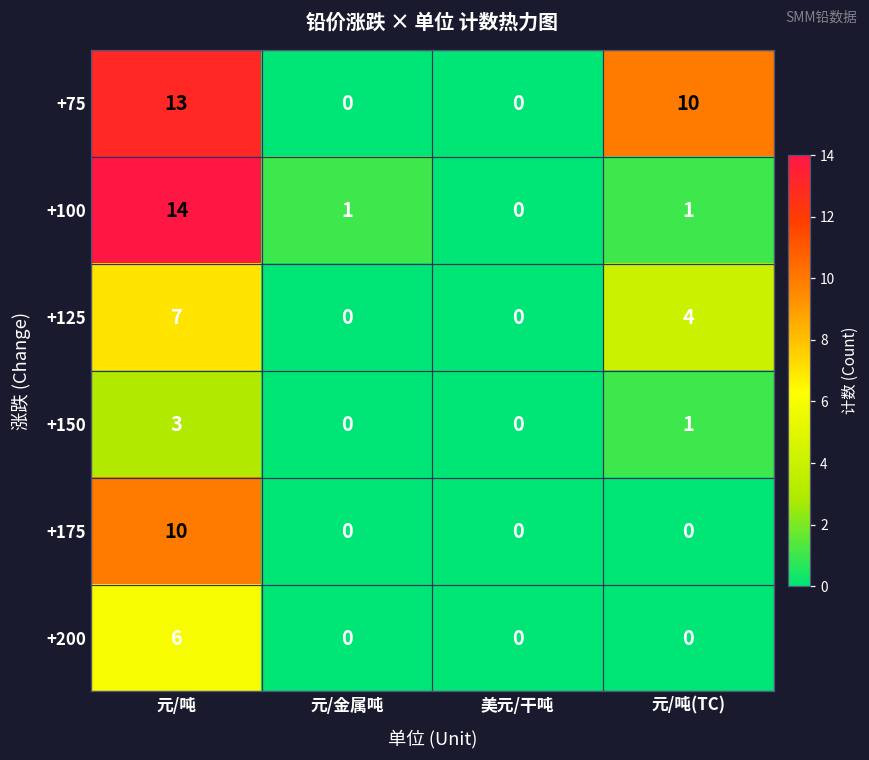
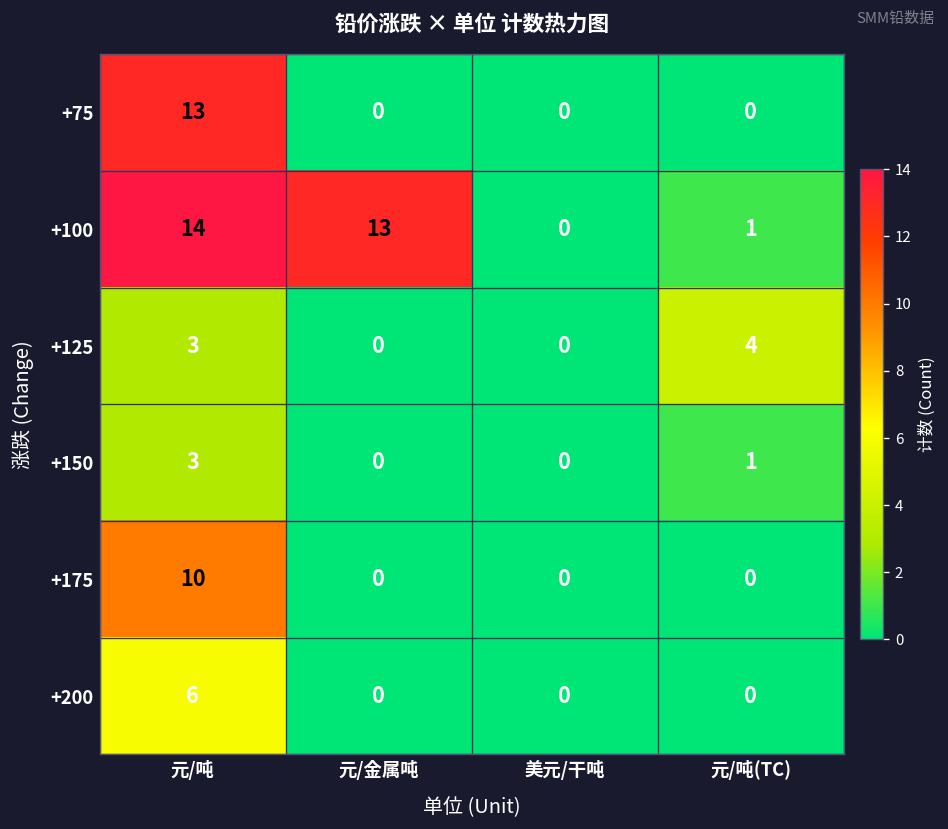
  {
    "+75": {
      "元/吨": 13,
      "元/金属吨": 0,
      "美元/干吨": 0,
-     "元/吨(TC)": 10
+     "元/吨(TC)": 0
    },
    "+100": {
      "元/吨": 14,
-     "元/金属吨": 1,
+     "元/金属吨": 13,
      "美元/干吨": 0,
      "元/吨(TC)": 1
    },
    "+125": {
-     "元/吨": 7,
+     "元/吨": 3,
      "元/金属吨": 0,
      "美元/干吨": 0,
      "元/吨(TC)": 4
    },
    "+150": {
      "元/吨": 3,
      "元/金属吨": 0,
      "美元/干吨": 0,
      "元/吨(TC)": 1
    },
    "+175": {
      "元/吨": 10,
      "元/金属吨": 0,
      "美元/干吨": 0,
      "元/吨(TC)": 0
    },
    "+200": {
      "元/吨": 6,
      "元/金属吨": 0,
      "美元/干吨": 0,
      "元/吨(TC)": 0
    }
  }
